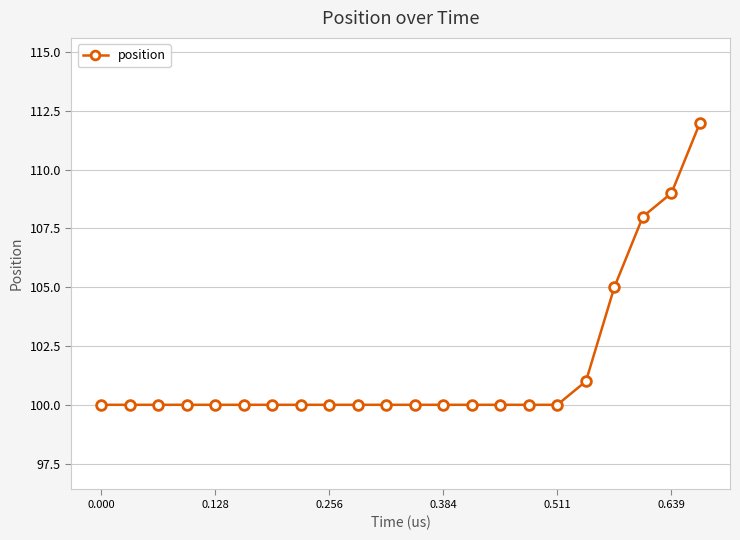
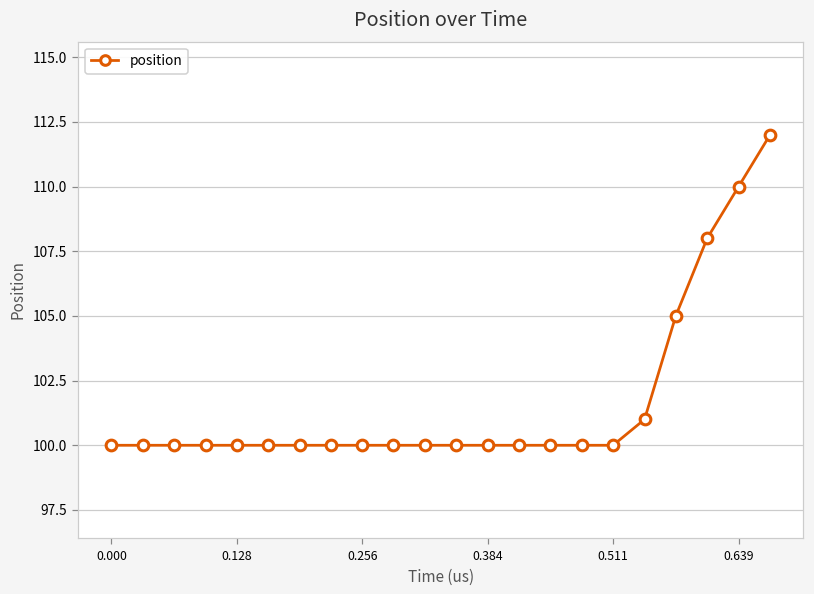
  {
    "0.000": 100,
    "0.128": 100,
    "0.256": 100,
    "0.384": 100,
    "0.511": 100,
-   "0.639": 109
+   "0.639": 110
  }
